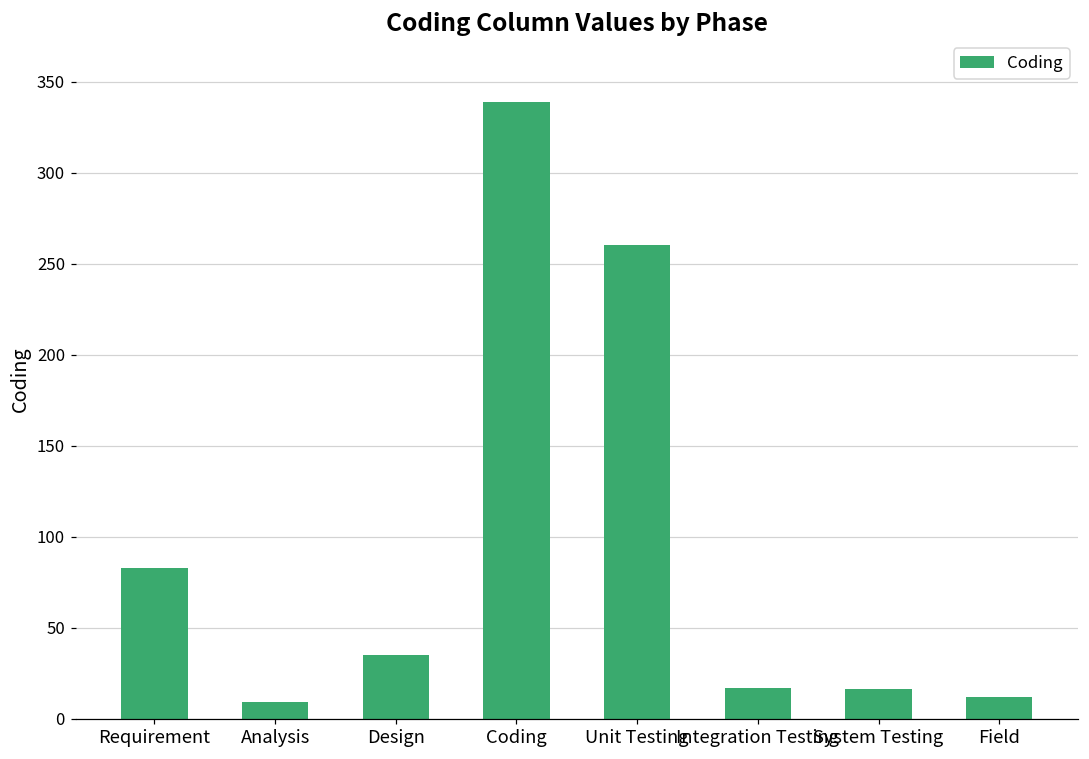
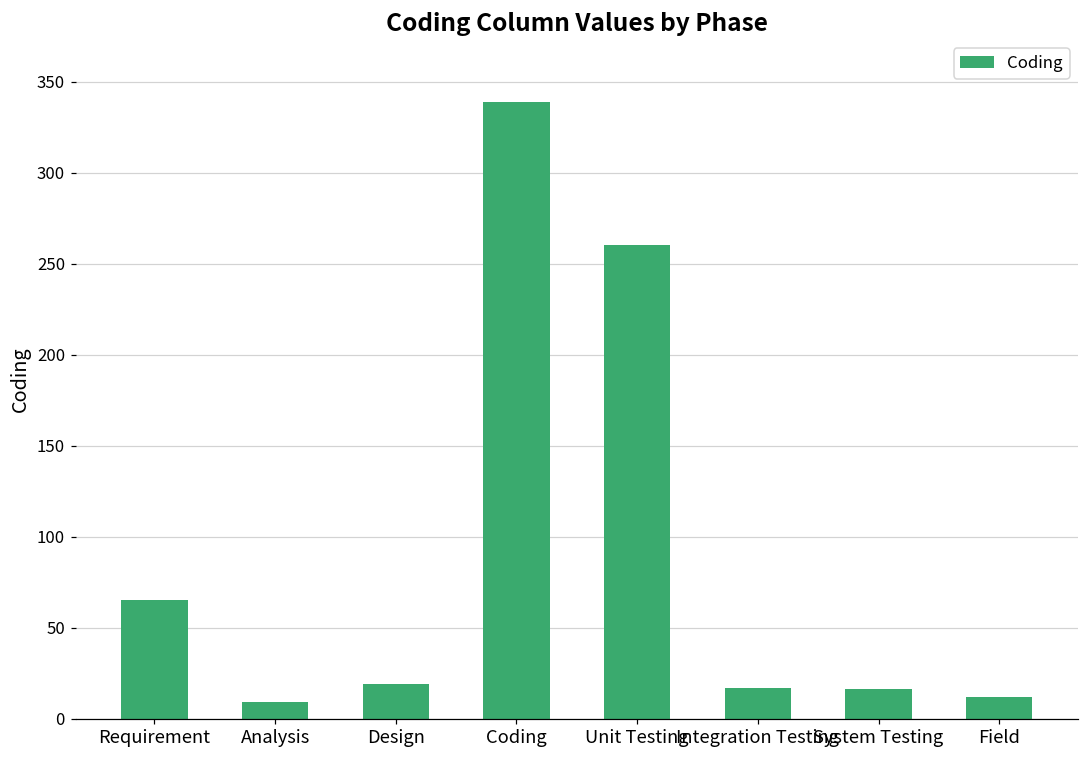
  {
-   "Requirement": 83,
+   "Requirement": 65,
    "Analysis": 9,
-   "Design": 35,
+   "Design": 19,
    "Coding": 339,
    "Unit Testing": 260,
    "Field": 12
  }
